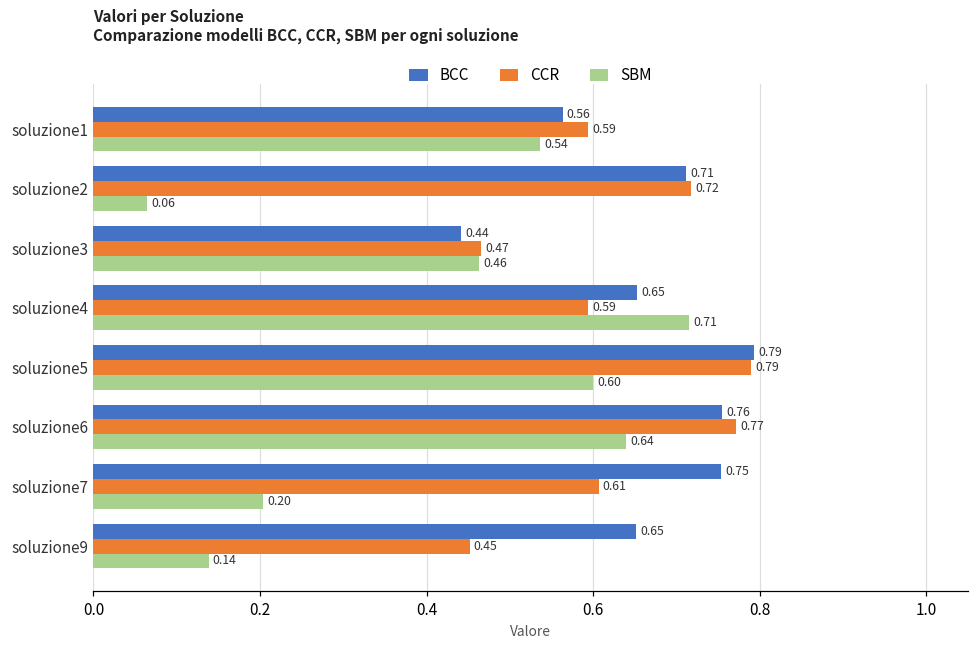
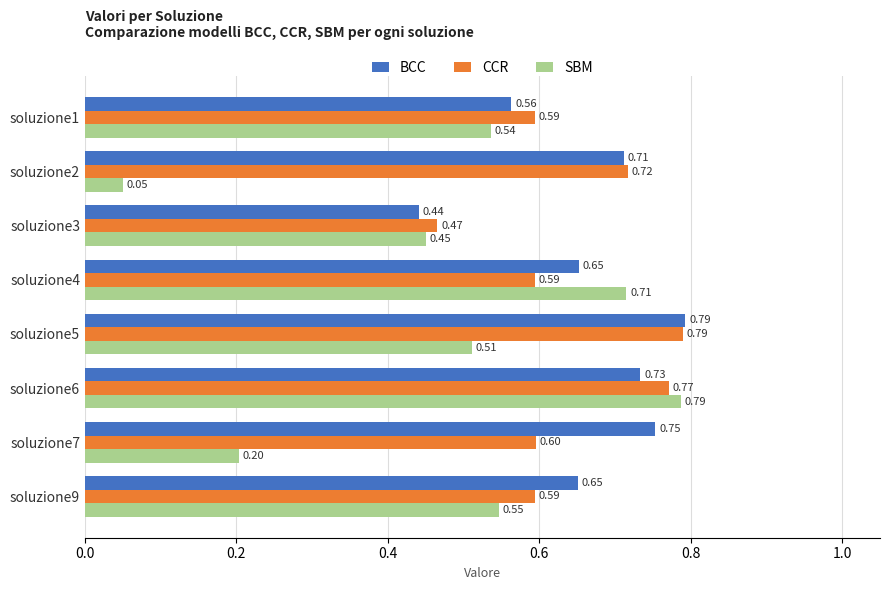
  {
    "BCC": {
      "soluzione1": 0.56,
      "soluzione2": 0.71,
      "soluzione3": 0.44,
      "soluzione4": 0.65,
      "soluzione5": 0.79,
-     "soluzione6": 0.76,
+     "soluzione6": 0.73,
      "soluzione7": 0.75,
      "soluzione9": 0.65
    },
    "CCR": {
      "soluzione1": 0.59,
      "soluzione2": 0.72,
      "soluzione3": 0.47,
      "soluzione4": 0.59,
      "soluzione5": 0.79,
      "soluzione6": 0.77,
-     "soluzione7": 0.61,
-     "soluzione9": 0.45
+     "soluzione7": 0.60,
+     "soluzione9": 0.59
    },
    "SBM": {
      "soluzione1": 0.54,
-     "soluzione2": 0.06,
-     "soluzione3": 0.46,
+     "soluzione2": 0.05,
+     "soluzione3": 0.45,
      "soluzione4": 0.71,
-     "soluzione5": 0.60,
-     "soluzione6": 0.64,
+     "soluzione5": 0.51,
+     "soluzione6": 0.79,
      "soluzione7": 0.20,
-     "soluzione9": 0.14
+     "soluzione9": 0.55
    }
  }
